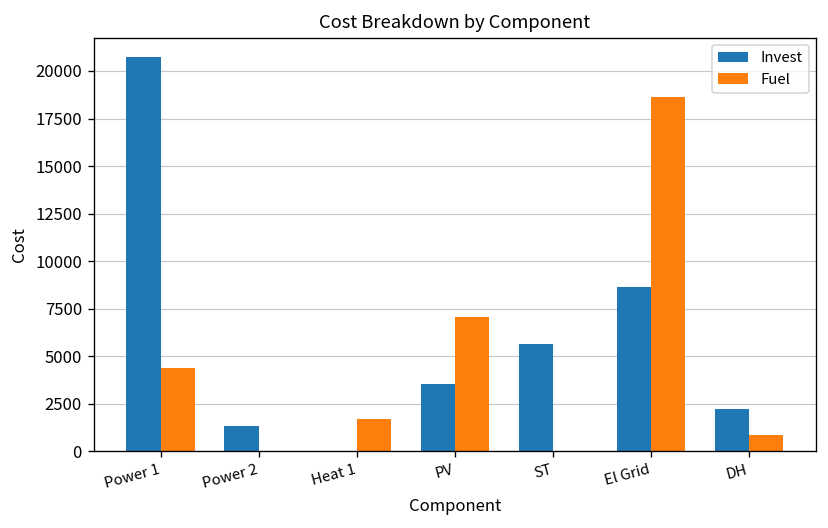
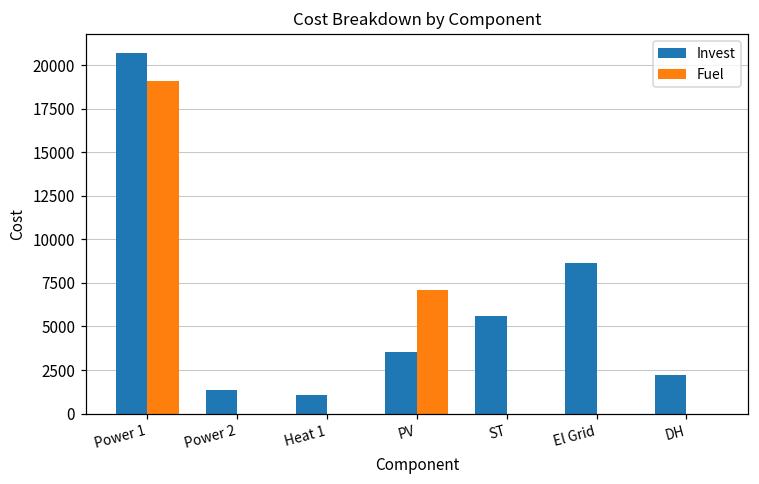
  {
    "Invest": {
      "Power 1": 20700,
      "Power 2": 1300,
-     "Heat 1": 0,
+     "Heat 1": 1000,
      "PV": 3500,
      "ST": 5600,
      "El Grid": 8700,
      "DH": 2200
    },
    "Fuel": {
-     "Power 1": 4400,
+     "Power 1": 19100,
      "Power 2": 0,
-     "Heat 1": 1700,
+     "Heat 1": 0,
      "PV": 7100,
      "ST": 0,
-     "El Grid": 18600,
-     "DH": 800
+     "El Grid": 0,
+     "DH": 0
    }
  }
